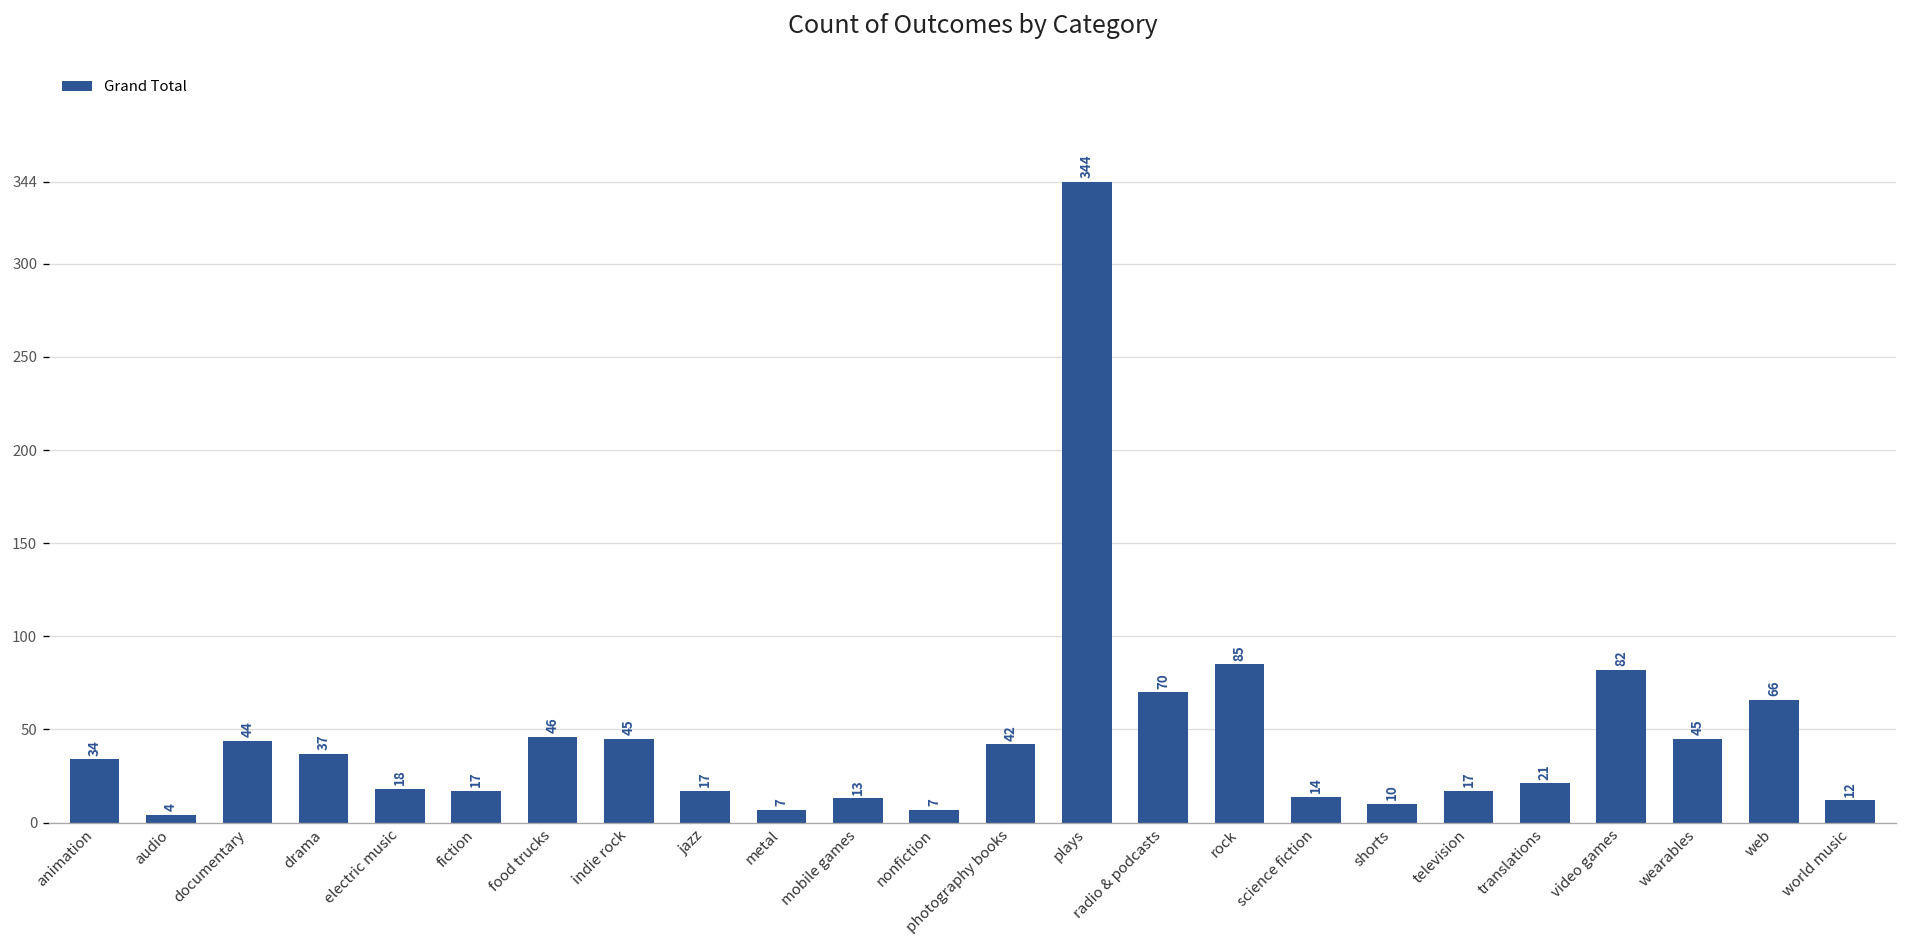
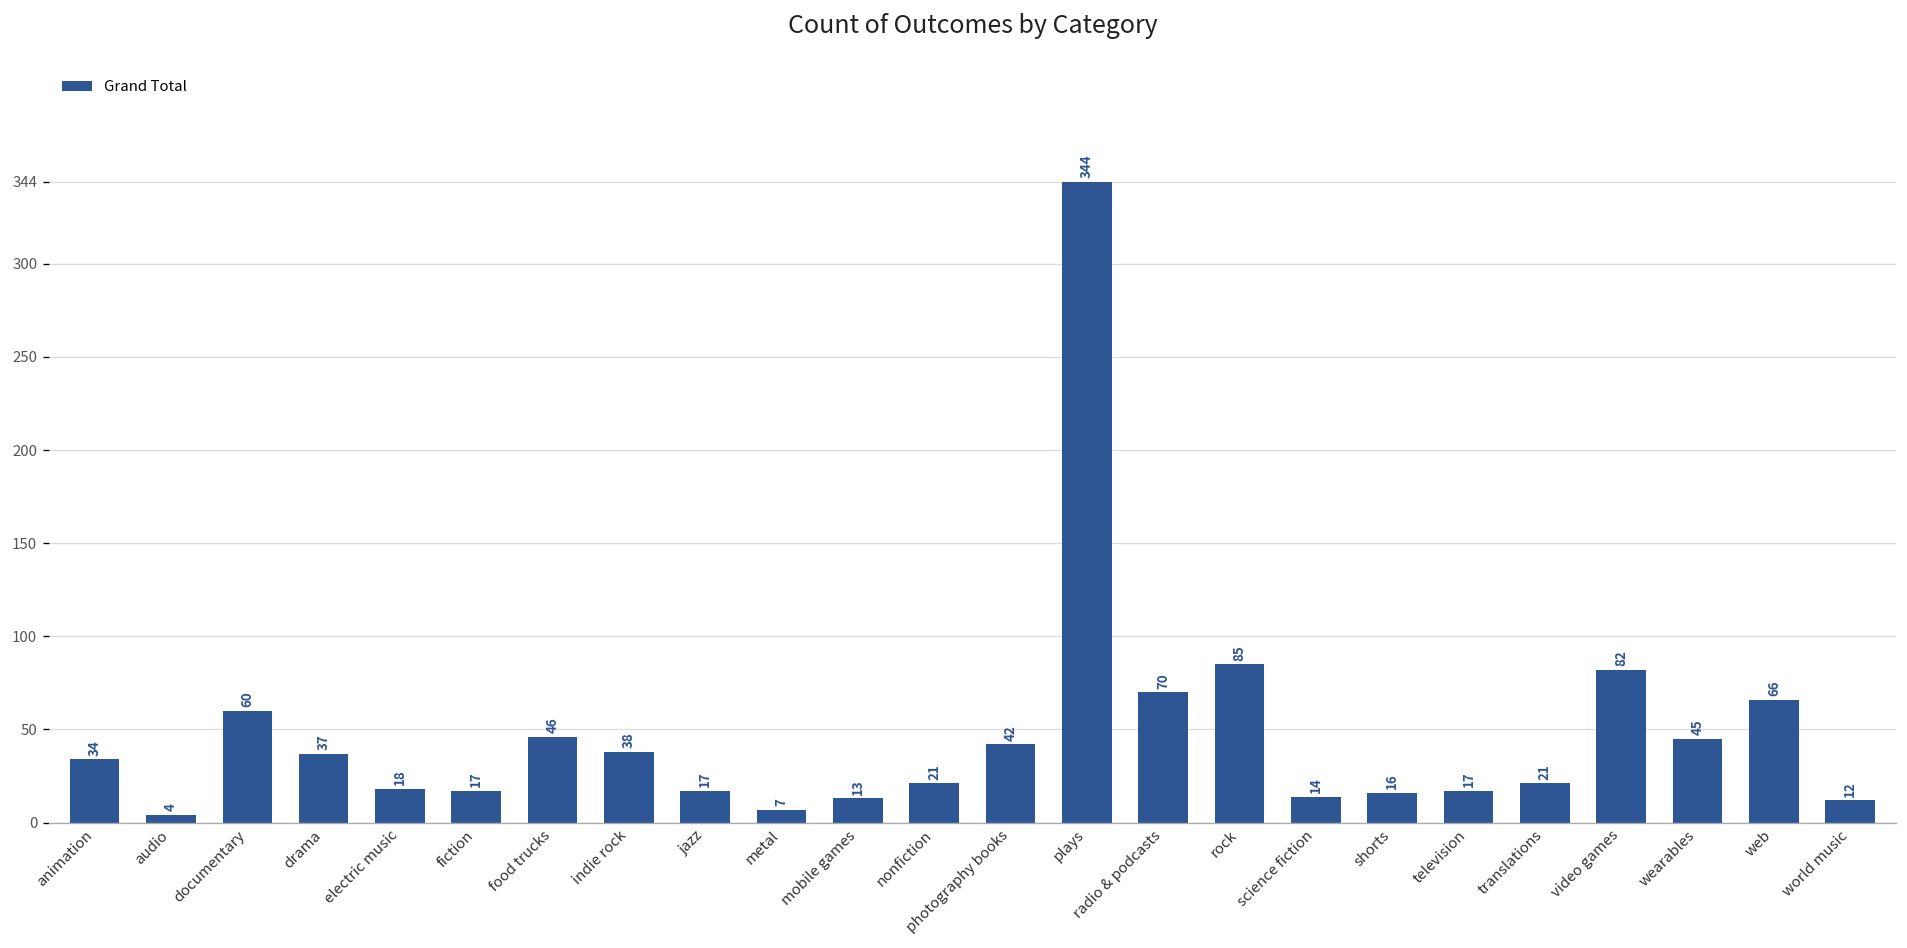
  {
    "animation": 34,
    "audio": 4,
-   "documentary": 44,
+   "documentary": 60,
    "drama": 37,
    "electric music": 18,
    "fiction": 17,
    "food trucks": 46,
-   "indie rock": 45,
+   "indie rock": 38,
    "jazz": 17,
    "metal": 7,
    "mobile games": 13,
-   "nonfiction": 7,
+   "nonfiction": 21,
    "photography books": 42,
    "plays": 344,
    "radio & podcasts": 70,
    "rock": 85,
    "science fiction": 14,
-   "shorts": 10,
+   "shorts": 16,
    "television": 17,
    "translations": 21,
    "video games": 82,
    "wearables": 45,
    "web": 66,
    "world music": 12
  }
